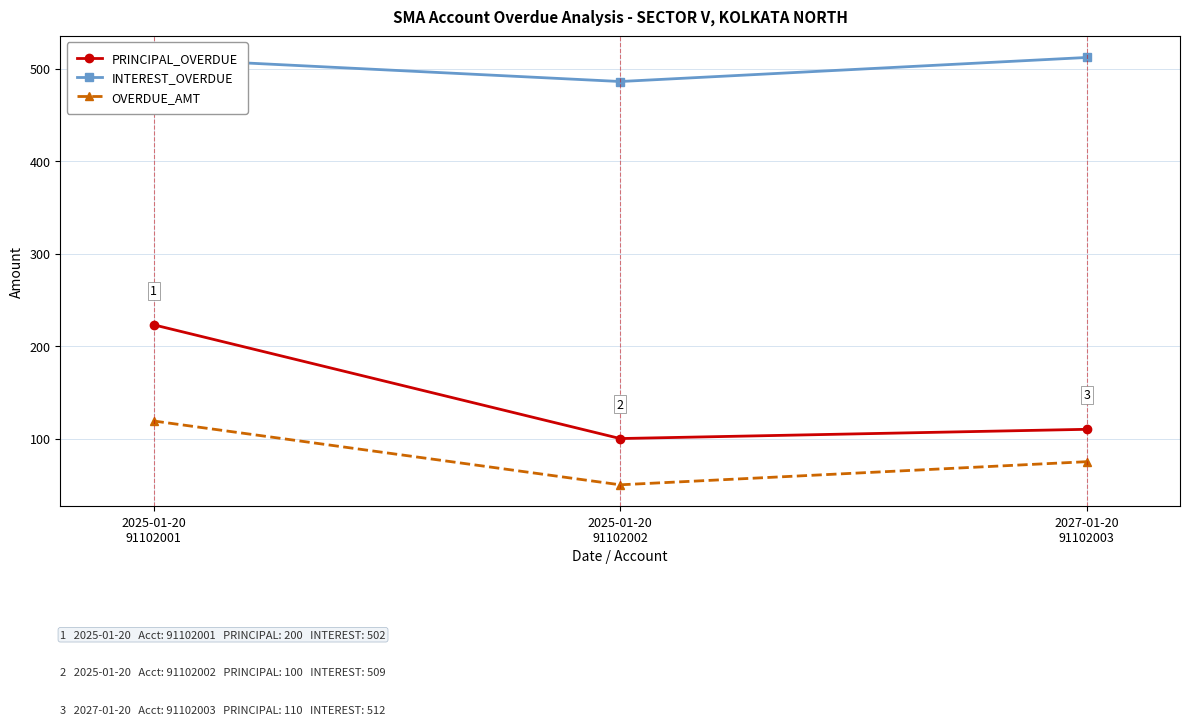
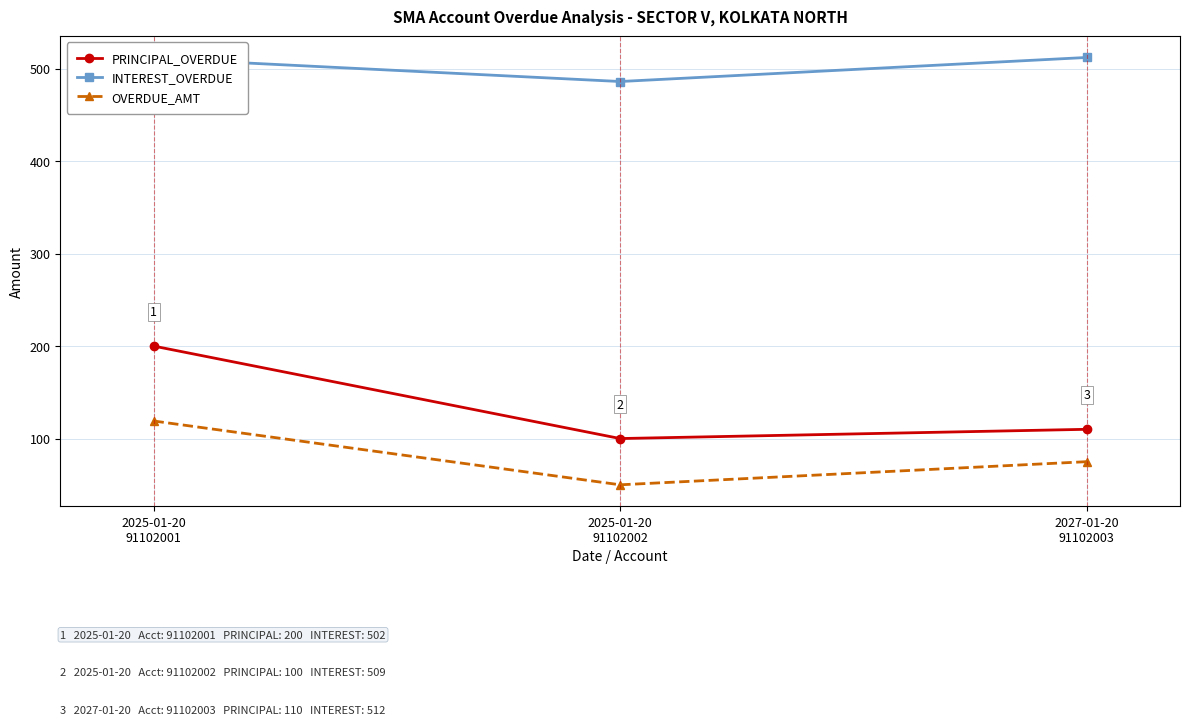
  {
    "PRINCIPAL_OVERDUE": {
-     "2025-01-20 91102001": 220,
+     "2025-01-20 91102001": 200,
      "2025-01-20 91102002": 100,
      "2027-01-20 91102003": 110
    },
    "INTEREST_OVERDUE": {
      "2025-01-20 91102002": 490,
      "2027-01-20 91102003": 510
    },
    "OVERDUE_AMT": {
      "2025-01-20 91102001": 120,
      "2025-01-20 91102002": 50,
      "2027-01-20 91102003": 80
    }
  }
